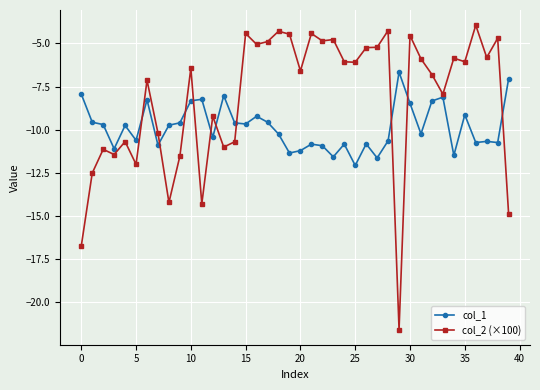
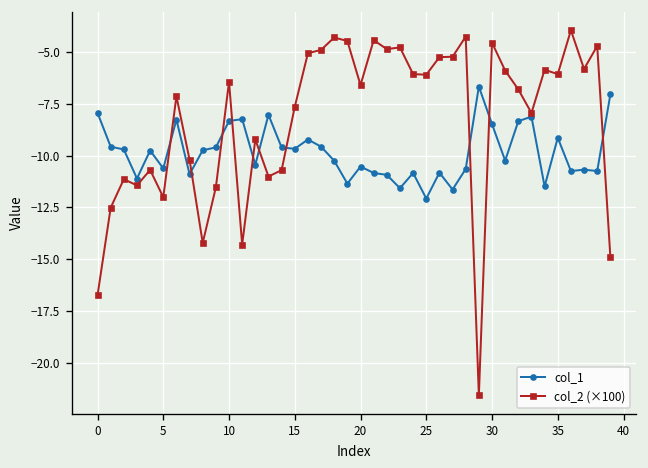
  {
    "col_1": {
      "0": -7.9,
      "5": -10.6,
      "10": -8.3,
      "15": -9.7,
-     "20": -11.2,
+     "20": -10.5,
      "25": -12.1,
      "30": -8.5,
      "35": -9.1
    },
    "col_2 (×100)": {
      "0": -16.8,
      "5": -12.0,
      "10": -6.4,
-     "15": -4.4,
+     "15": -7.6,
      "20": -6.6,
      "25": -6.1,
      "30": -4.5,
      "35": -6.1
    }
  }
